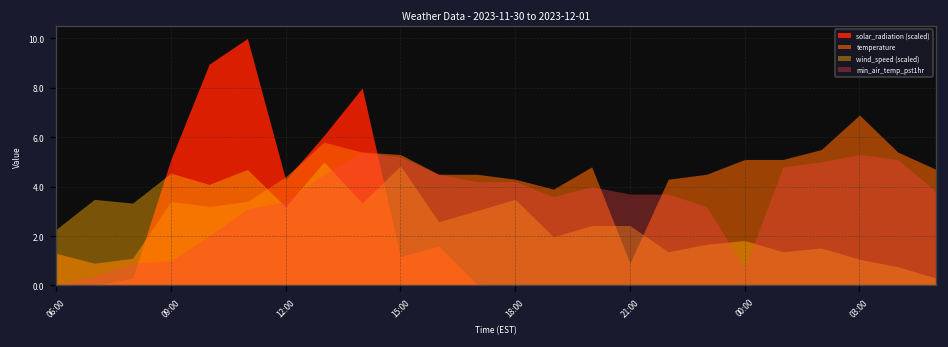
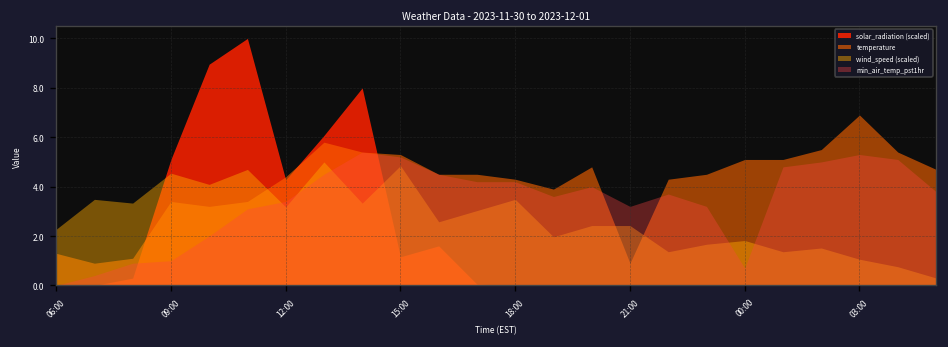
  {
    "solar_radiation (scaled)": {
      "09:00": 5.1,
      "15:00": 1.2,
      "18:00": 0.0,
      "21:00": 0.0,
      "00:00": 0.0,
      "03:00": 0.0
    },
    "temperature": {
      "06:00": 1.3,
      "09:00": 3.4,
      "21:00": 0.9,
      "00:00": 5.1,
      "03:00": 6.9
    },
    "wind_speed (scaled)": {
      "06:00": 2.3,
      "09:00": 4.5,
      "12:00": 3.2,
      "15:00": 4.8,
      "18:00": 3.5,
      "21:00": 2.4,
      "00:00": 1.8,
      "03:00": 1.1
    },
    "min_air_temp_pst1hr": {
      "09:00": 1.0,
      "12:00": 3.4,
-     "21:00": 3.7,
+     "21:00": 3.2,
      "00:00": 0.7,
      "03:00": 5.3
    }
  }
